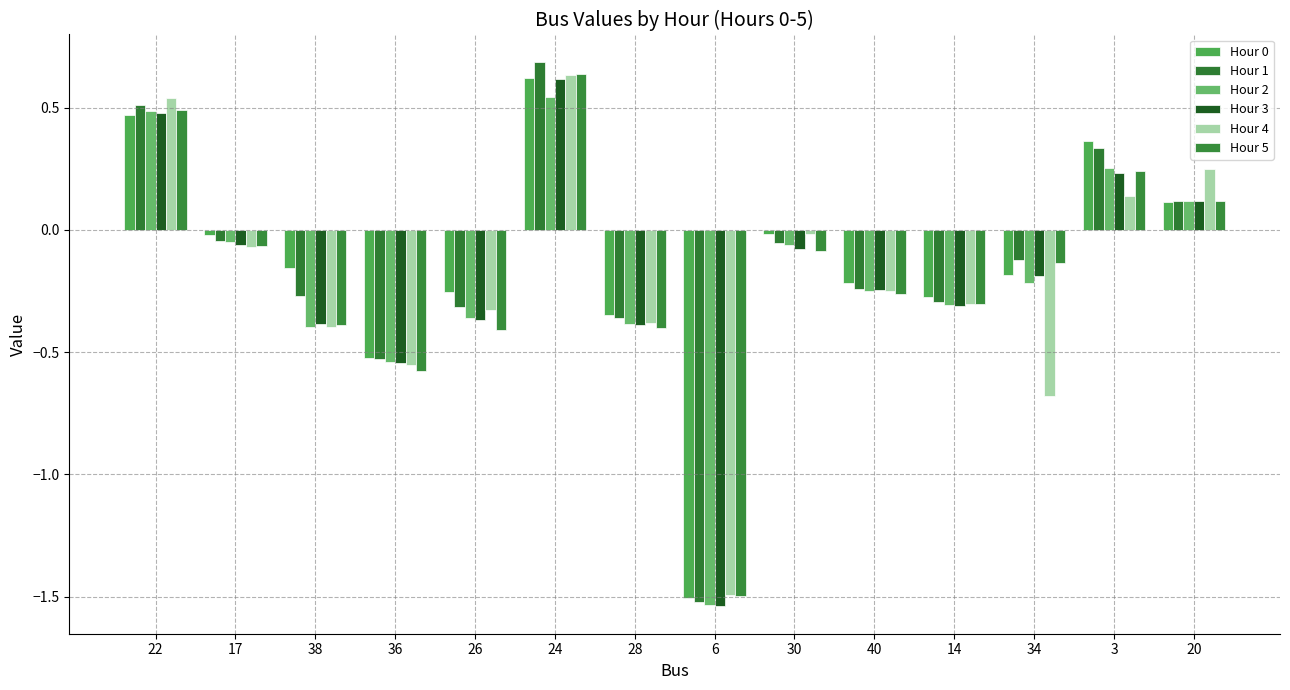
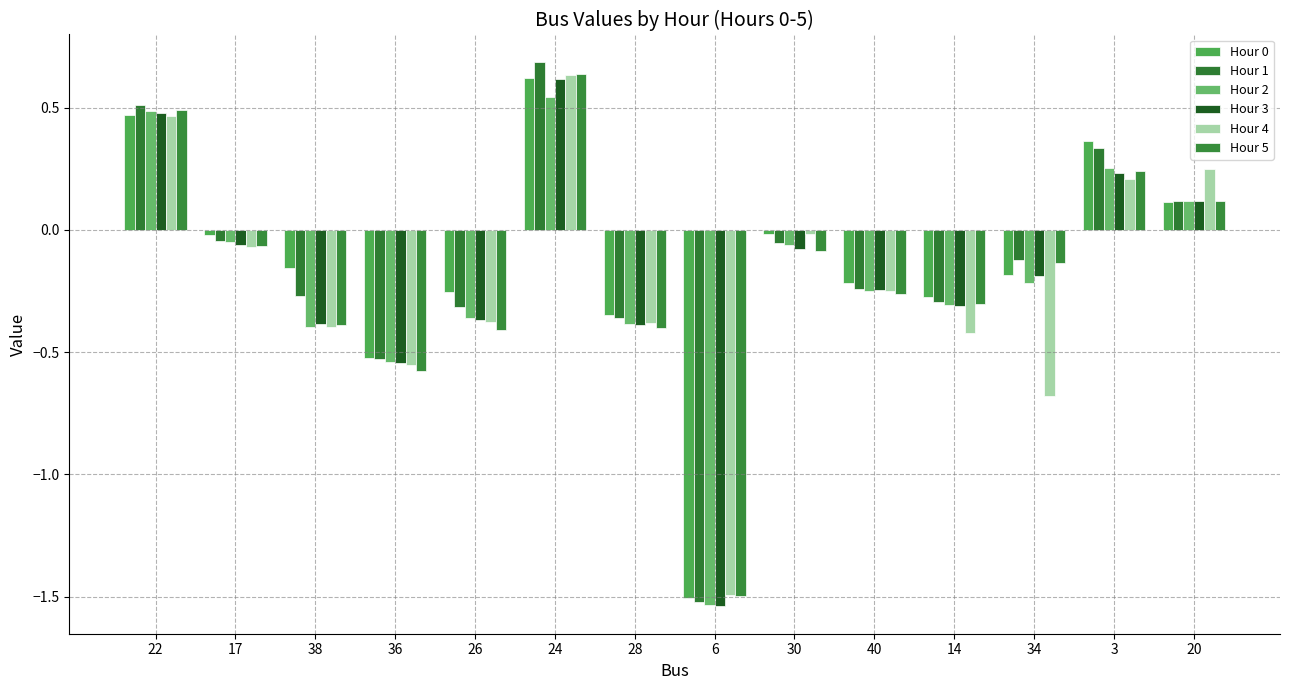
  {
    "Hour 4": {
-     "22": 0.54,
+     "22": 0.46,
      "17": -0.07,
      "38": -0.40,
      "36": -0.55,
-     "26": -0.33,
+     "26": -0.38,
      "24": 0.63,
      "28": -0.38,
      "6": -1.49,
      "30": -0.02,
      "40": -0.25,
-     "14": -0.30,
+     "14": -0.42,
      "34": -0.68,
-     "3": 0.14,
+     "3": 0.21,
      "20": 0.25
    }
  }
